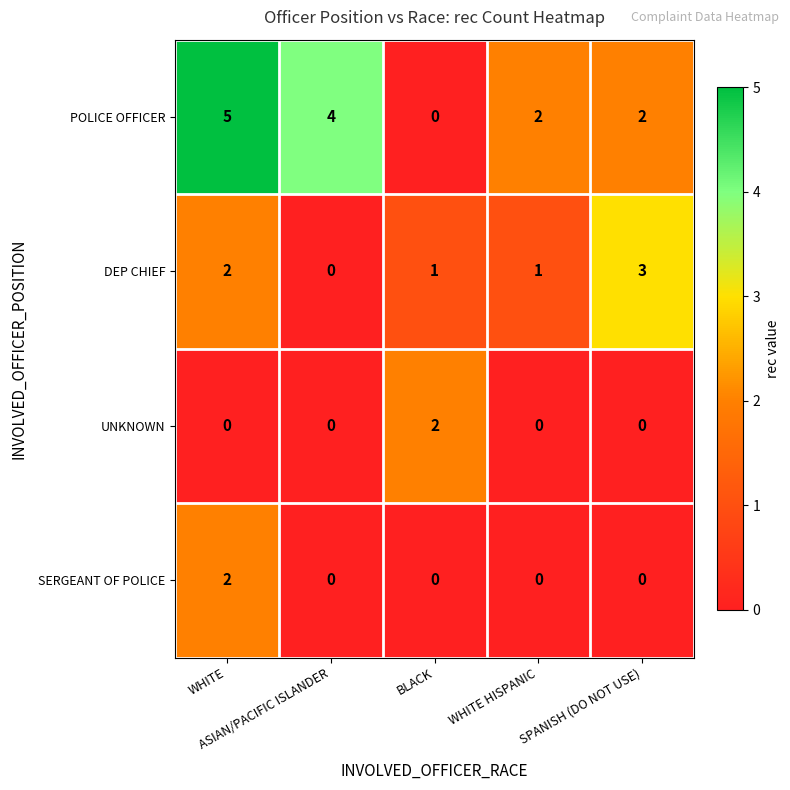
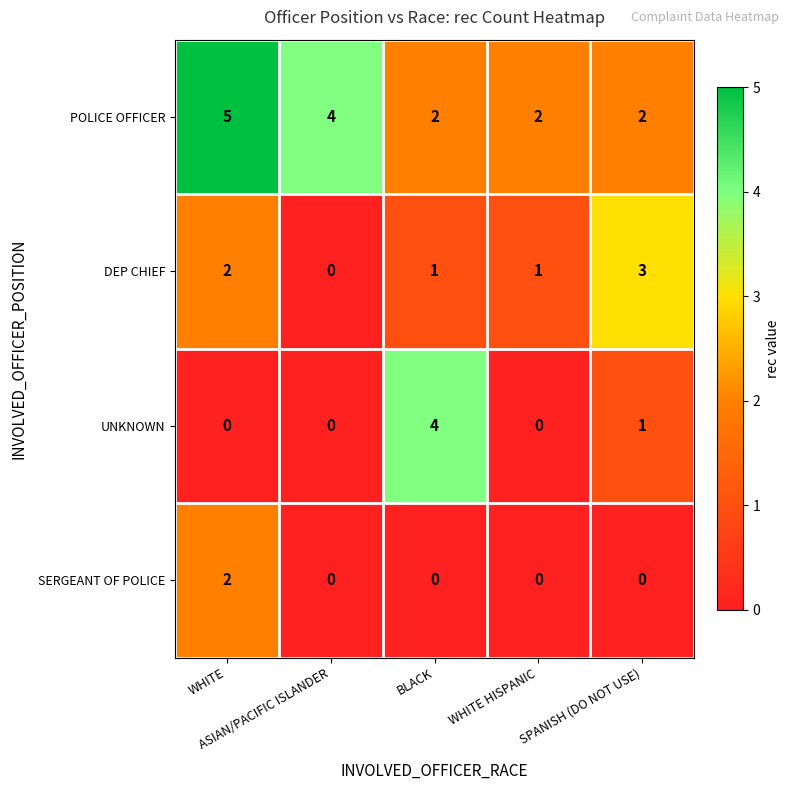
  {
    "POLICE OFFICER": {
      "WHITE": 5,
      "ASIAN/PACIFIC ISLANDER": 4,
-     "BLACK": 0,
+     "BLACK": 2,
      "WHITE HISPANIC": 2,
      "SPANISH (DO NOT USE)": 2
    },
    "DEP CHIEF": {
      "WHITE": 2,
      "ASIAN/PACIFIC ISLANDER": 0,
      "BLACK": 1,
      "WHITE HISPANIC": 1,
      "SPANISH (DO NOT USE)": 3
    },
    "UNKNOWN": {
      "WHITE": 0,
      "ASIAN/PACIFIC ISLANDER": 0,
-     "BLACK": 2,
+     "BLACK": 4,
      "WHITE HISPANIC": 0,
-     "SPANISH (DO NOT USE)": 0
+     "SPANISH (DO NOT USE)": 1
    },
    "SERGEANT OF POLICE": {
      "WHITE": 2,
      "ASIAN/PACIFIC ISLANDER": 0,
      "BLACK": 0,
      "WHITE HISPANIC": 0,
      "SPANISH (DO NOT USE)": 0
    }
  }
